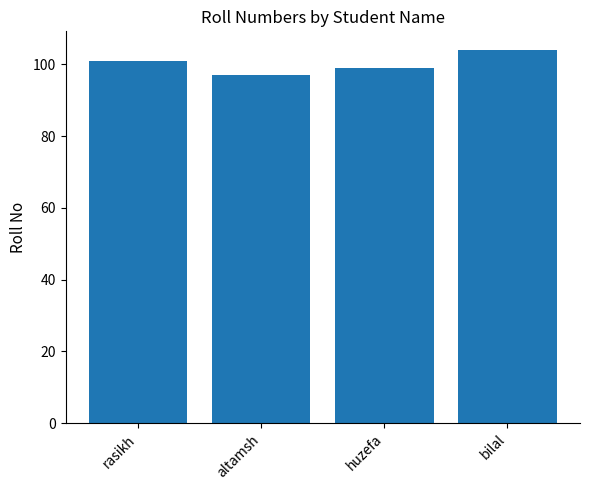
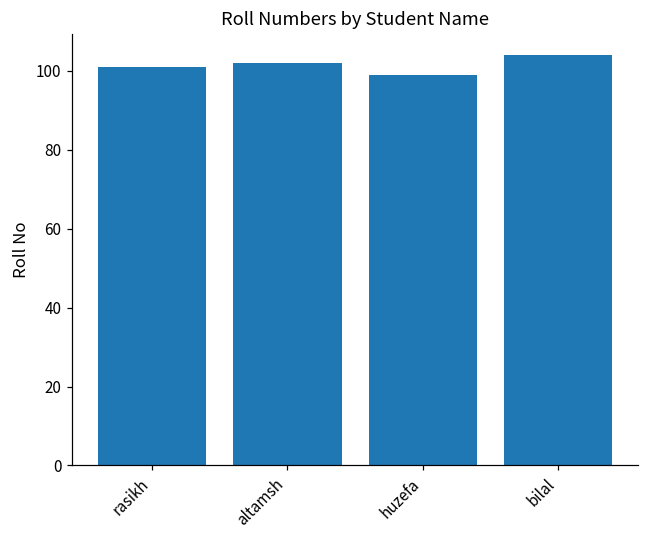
  {
    "rasikh": 101,
-   "altamsh": 97,
+   "altamsh": 102,
    "huzefa": 99,
    "bilal": 104
  }
